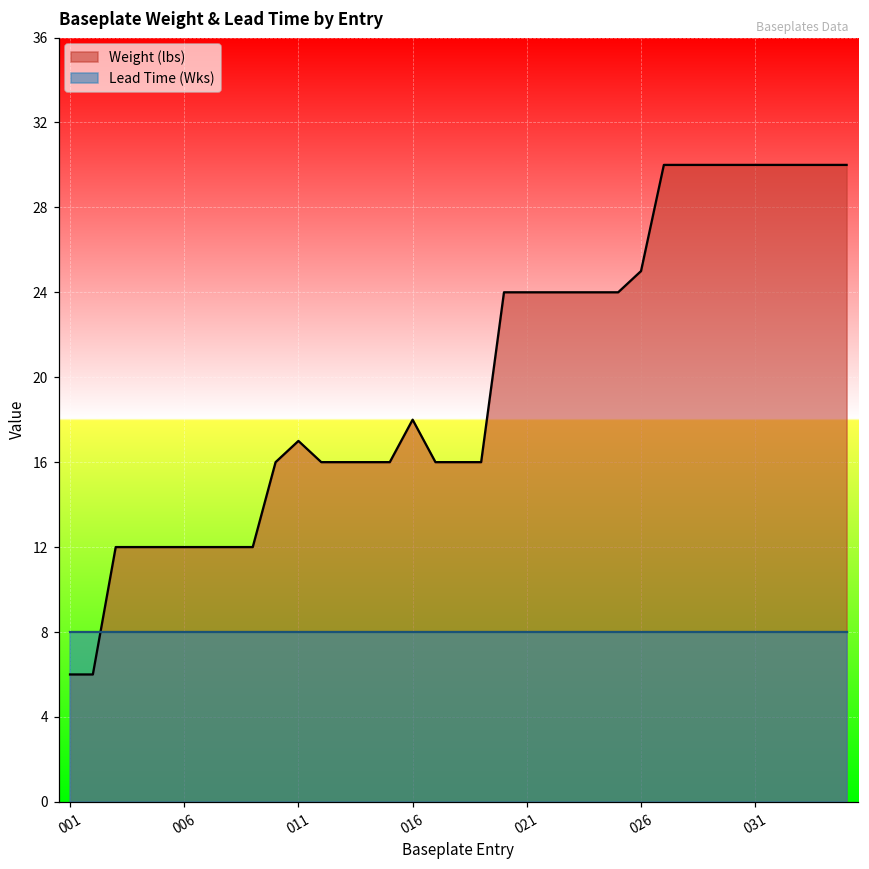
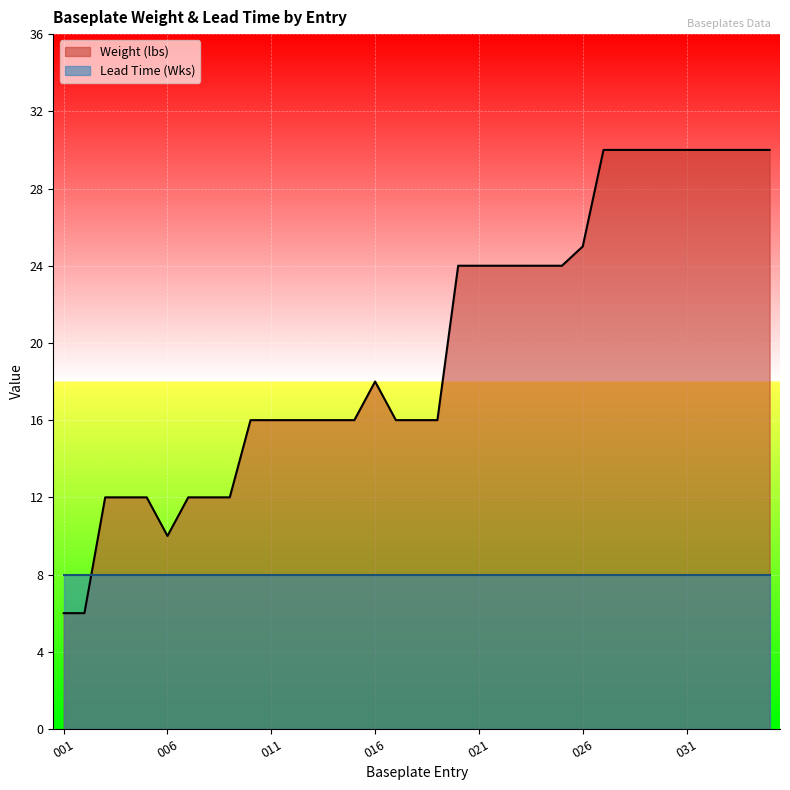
  {
    "Weight (lbs)": {
      "001": 6,
-     "006": 12,
-     "011": 17,
+     "006": 10,
+     "011": 16,
      "016": 18,
      "021": 24,
      "026": 25,
      "031": 30
    },
    "Lead Time (Wks)": {
      "001": 8,
      "006": 8,
      "011": 8,
      "016": 8,
      "021": 8,
      "026": 8,
      "031": 8
    }
  }
